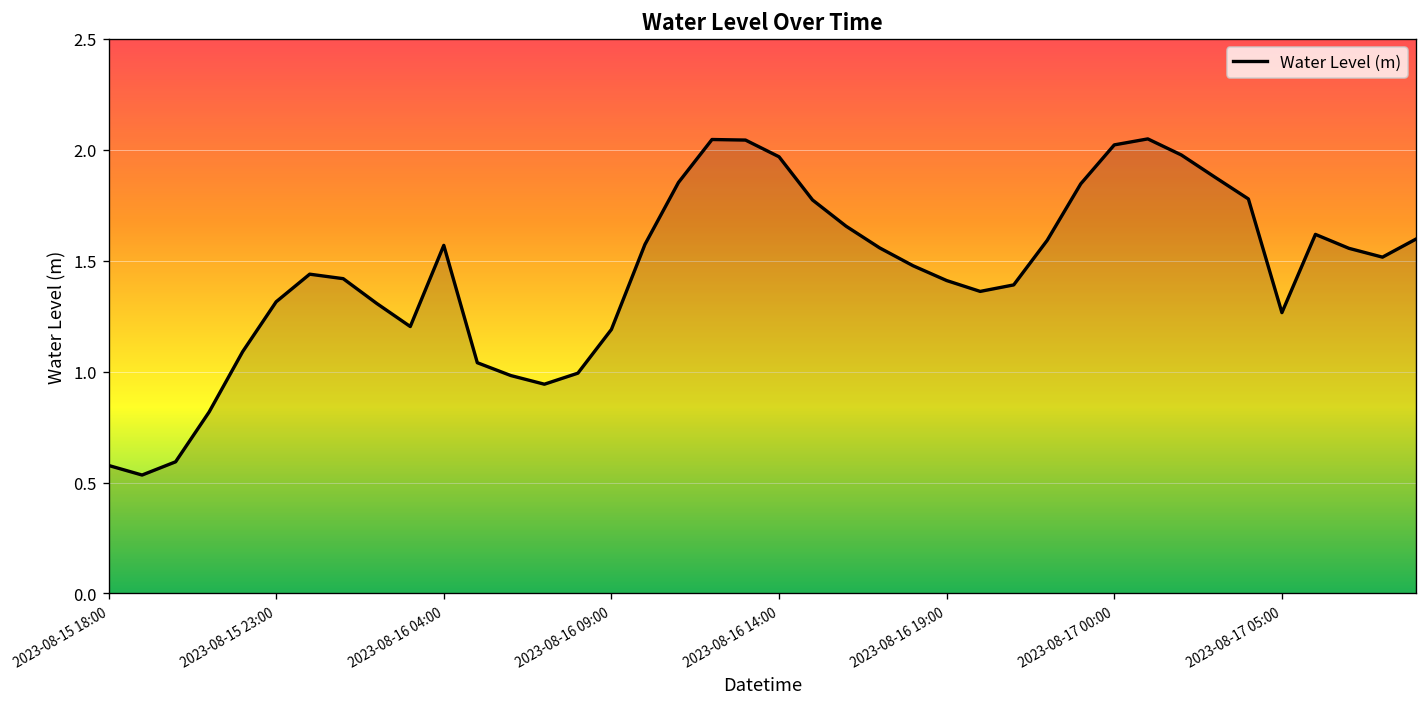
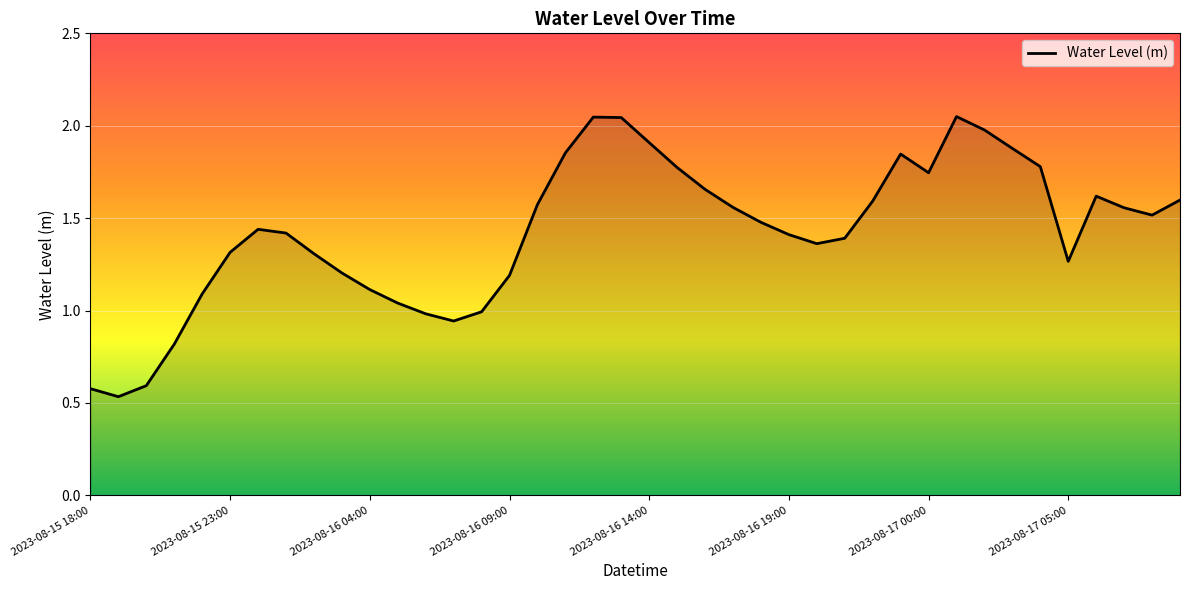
  {
    "2023-08-15 18:00": 0.58,
    "2023-08-15 23:00": 1.32,
-   "2023-08-16 04:00": 1.57,
+   "2023-08-16 04:00": 1.11,
    "2023-08-16 09:00": 1.19,
-   "2023-08-16 14:00": 1.97,
+   "2023-08-16 14:00": 1.91,
    "2023-08-16 19:00": 1.41,
-   "2023-08-17 00:00": 2.02,
+   "2023-08-17 00:00": 1.75,
    "2023-08-17 05:00": 1.27
  }
